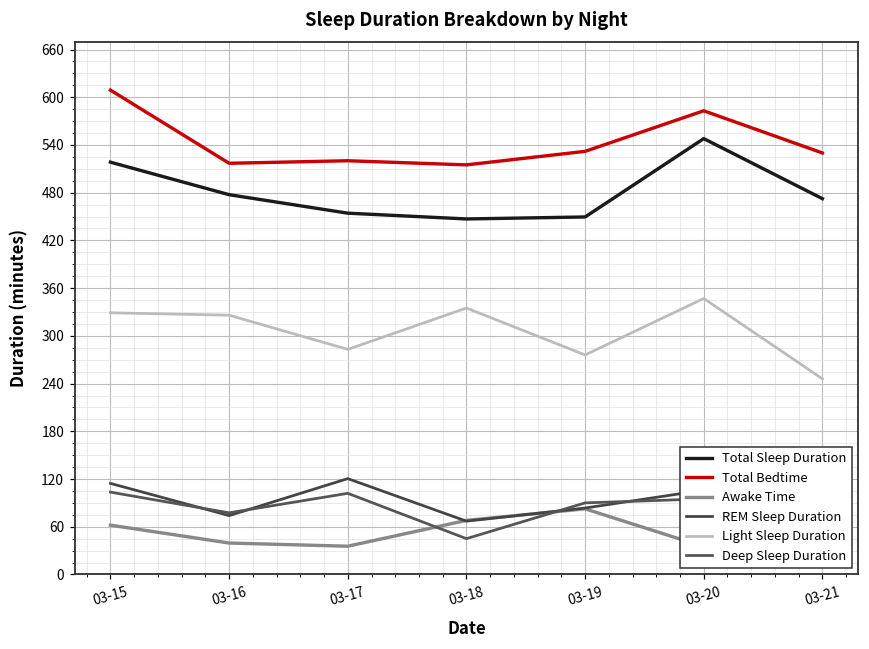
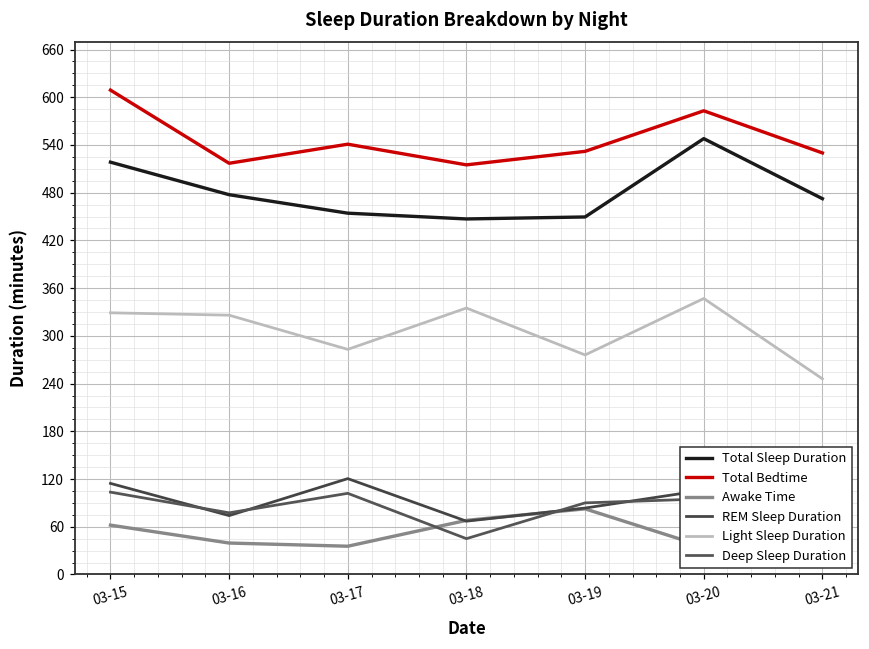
  {
    "Total Sleep Duration": {
      "03-15": 520,
      "03-16": 480,
      "03-17": 450,
      "03-18": 450,
      "03-19": 450,
      "03-20": 550,
      "03-21": 470
    },
    "Total Bedtime": {
      "03-15": 610,
      "03-16": 520,
-     "03-17": 520,
+     "03-17": 540,
      "03-18": 520,
      "03-19": 530,
      "03-20": 580,
      "03-21": 530
    },
    "Awake Time": {
      "03-15": 60,
      "03-16": 40,
      "03-17": 40
    },
    "Light Sleep Duration": {
      "03-15": 330,
      "03-16": 330,
      "03-17": 280,
      "03-18": 340,
      "03-19": 280,
      "03-20": 350,
      "03-21": 250
    }
  }
